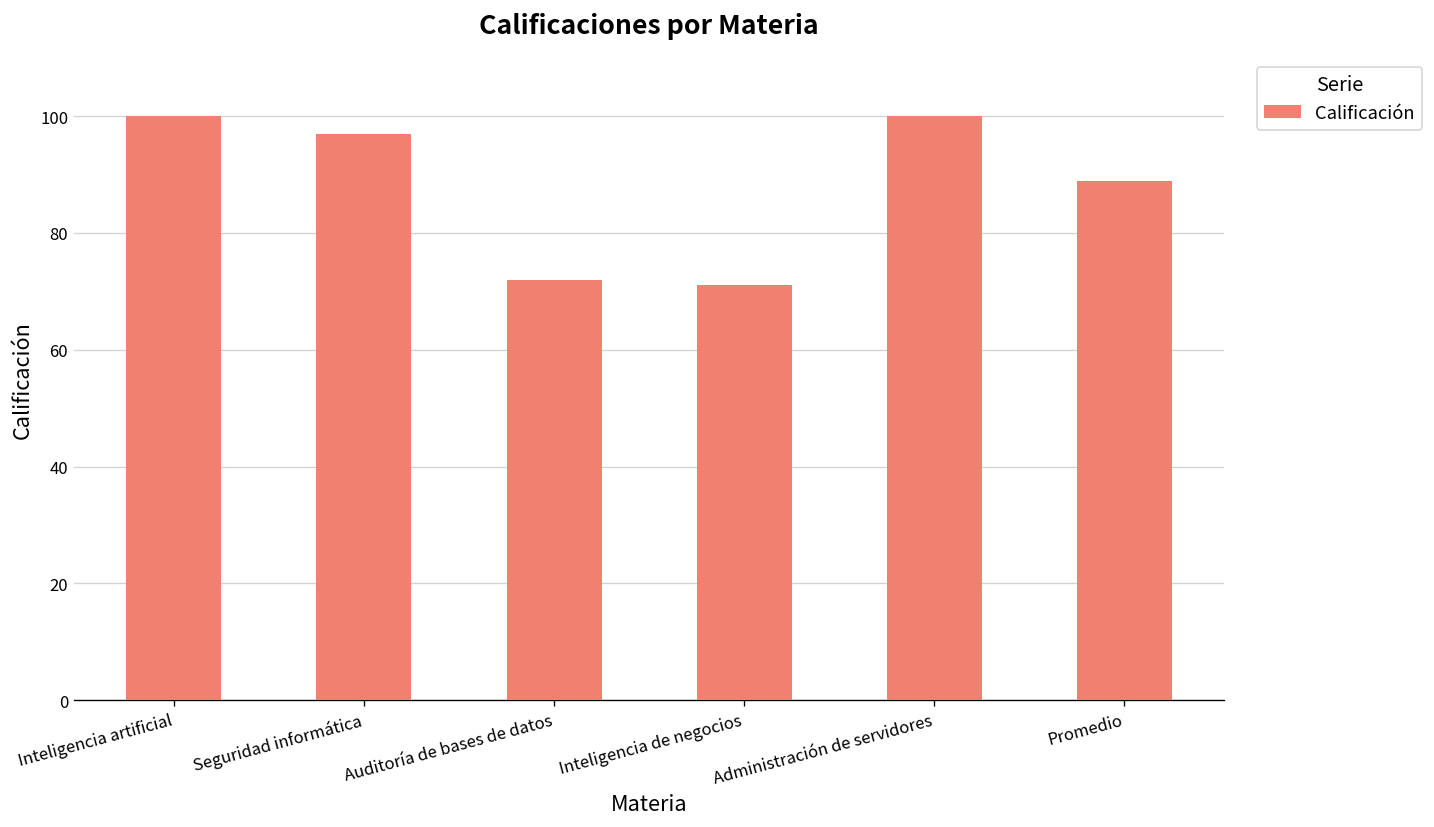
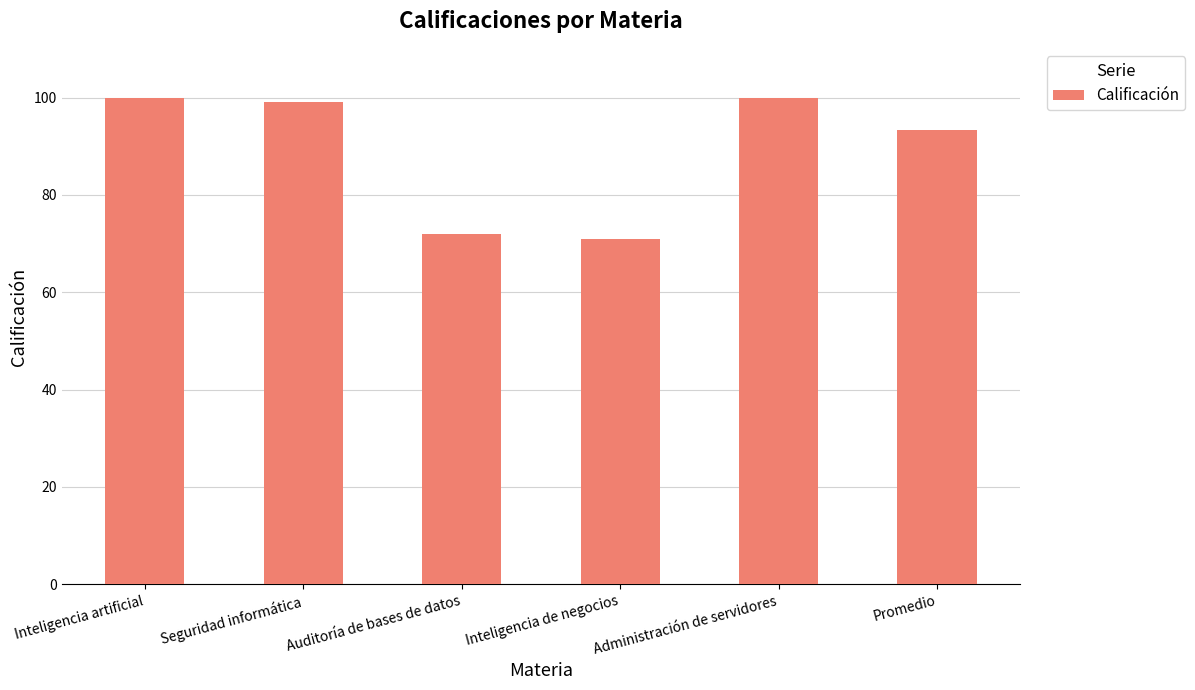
  {
    "Inteligencia artificial": 100,
-   "Seguridad informática": 97,
+   "Seguridad informática": 99,
    "Auditoría de bases de datos": 72,
    "Inteligencia de negocios": 71,
    "Administración de servidores": 100,
-   "Promedio": 89
+   "Promedio": 93
  }
